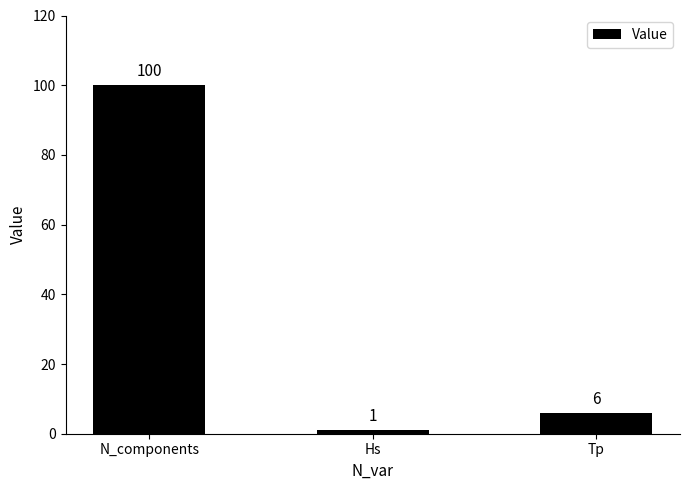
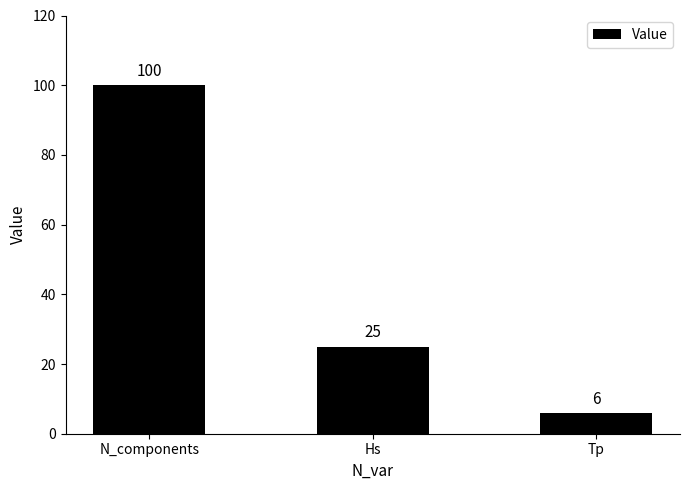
  {
    "N_components": 100,
-   "Hs": 1,
+   "Hs": 25,
    "Tp": 6
  }
